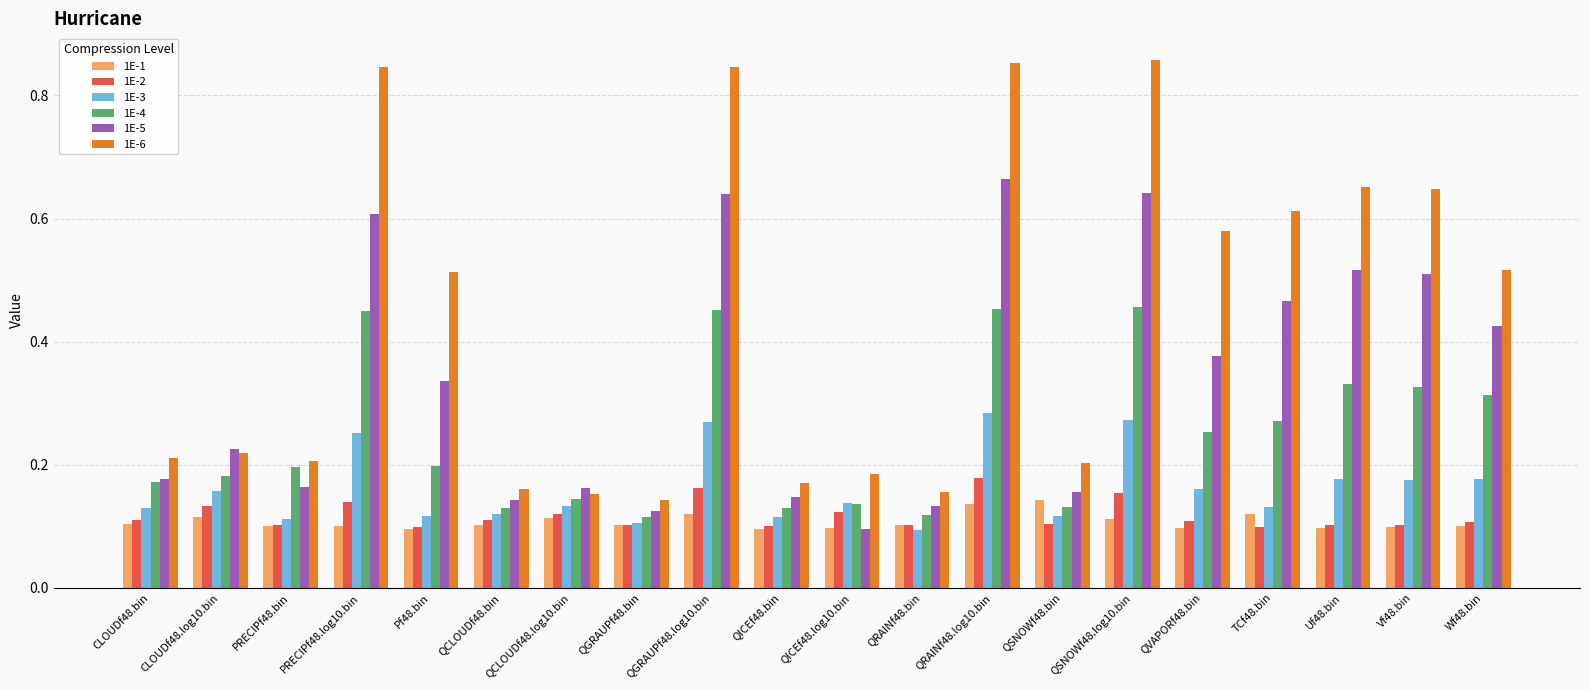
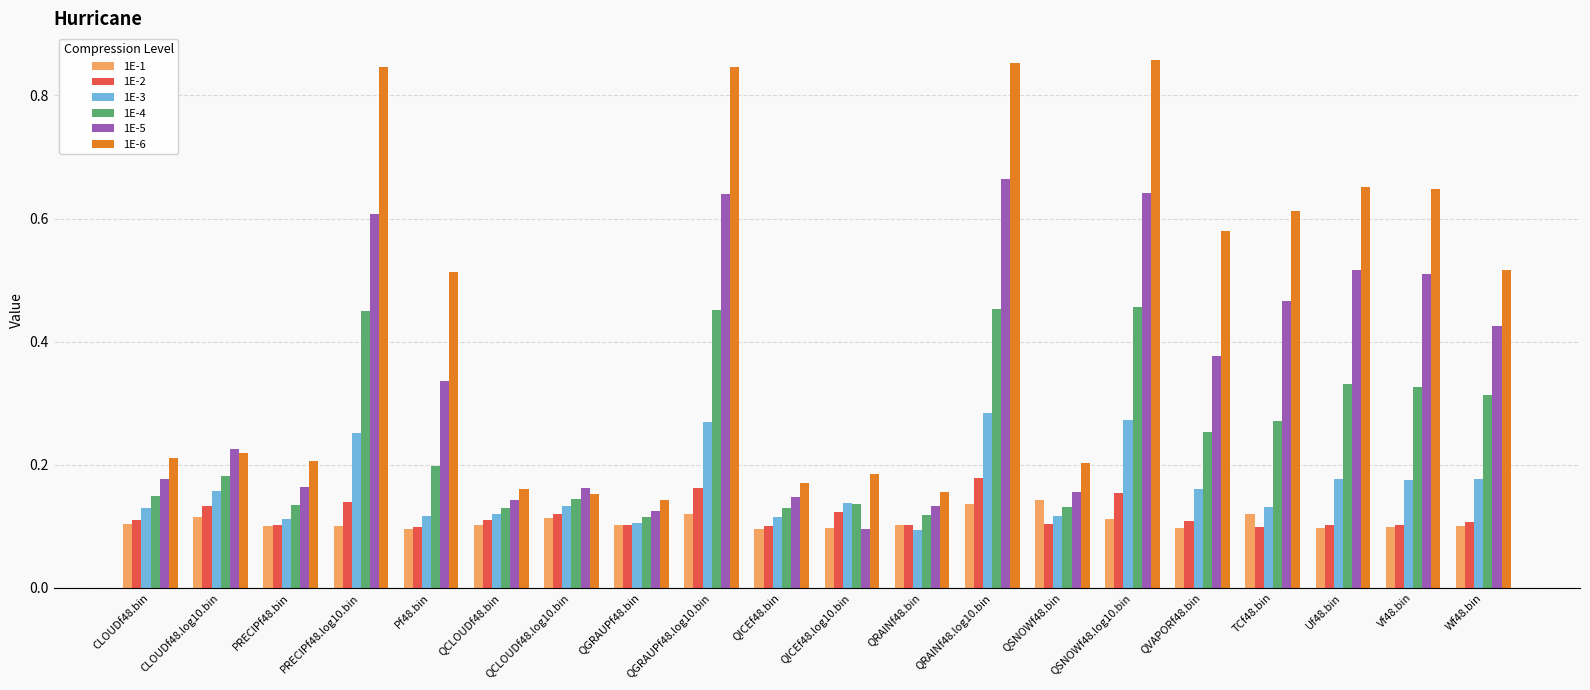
  {
    "1E-1": {
      "CLOUDf48.bin": 0.10,
      "CLOUDf48.log10.bin": 0.12,
      "PRECIPf48.bin": 0.10,
      "PRECIPf48.log10.bin": 0.10,
      "Pf48.bin": 0.10,
      "QCLOUDf48.bin": 0.10,
      "QCLOUDf48.log10.bin": 0.11,
      "QGRAUPf48.bin": 0.10,
      "QGRAUPf48.log10.bin": 0.12,
      "QICEf48.bin": 0.10,
      "QICEf48.log10.bin": 0.10,
      "QRAINf48.bin": 0.10,
      "QRAINf48.log10.bin": 0.14,
      "QSNOWf48.bin": 0.14,
      "QSNOWf48.log10.bin": 0.11,
      "QVAPORf48.bin": 0.10,
      "TCf48.bin": 0.12,
      "Uf48.bin": 0.10,
      "Vf48.bin": 0.10,
      "Wf48.bin": 0.10
    },
    "1E-3": {
      "CLOUDf48.bin": 0.13,
      "CLOUDf48.log10.bin": 0.16,
      "PRECIPf48.bin": 0.11,
      "PRECIPf48.log10.bin": 0.25,
      "Pf48.bin": 0.12,
      "QCLOUDf48.bin": 0.12,
      "QCLOUDf48.log10.bin": 0.13,
      "QGRAUPf48.bin": 0.11,
      "QGRAUPf48.log10.bin": 0.27,
      "QICEf48.bin": 0.12,
      "QICEf48.log10.bin": 0.14,
      "QRAINf48.bin": 0.09,
      "QRAINf48.log10.bin": 0.28,
      "QSNOWf48.bin": 0.12,
      "QSNOWf48.log10.bin": 0.27,
      "QVAPORf48.bin": 0.16,
      "TCf48.bin": 0.13,
      "Uf48.bin": 0.18,
      "Vf48.bin": 0.18,
      "Wf48.bin": 0.18
    },
    "1E-4": {
-     "CLOUDf48.bin": 0.17,
+     "CLOUDf48.bin": 0.15,
      "CLOUDf48.log10.bin": 0.18,
-     "PRECIPf48.bin": 0.20,
+     "PRECIPf48.bin": 0.13,
      "PRECIPf48.log10.bin": 0.45,
      "Pf48.bin": 0.20,
      "QCLOUDf48.bin": 0.13,
      "QCLOUDf48.log10.bin": 0.14,
      "QGRAUPf48.bin": 0.12,
      "QGRAUPf48.log10.bin": 0.45,
      "QICEf48.bin": 0.13,
      "QICEf48.log10.bin": 0.14,
      "QRAINf48.bin": 0.12,
      "QRAINf48.log10.bin": 0.45,
      "QSNOWf48.bin": 0.13,
      "QSNOWf48.log10.bin": 0.46,
      "QVAPORf48.bin": 0.25,
      "TCf48.bin": 0.27,
      "Uf48.bin": 0.33,
      "Vf48.bin": 0.33,
      "Wf48.bin": 0.31
    },
    "1E-5": {
      "CLOUDf48.bin": 0.18,
      "CLOUDf48.log10.bin": 0.23,
      "PRECIPf48.bin": 0.16,
      "PRECIPf48.log10.bin": 0.61,
      "Pf48.bin": 0.34,
      "QCLOUDf48.bin": 0.14,
      "QCLOUDf48.log10.bin": 0.16,
      "QGRAUPf48.bin": 0.13,
      "QGRAUPf48.log10.bin": 0.64,
      "QICEf48.bin": 0.15,
      "QICEf48.log10.bin": 0.10,
      "QRAINf48.bin": 0.13,
      "QRAINf48.log10.bin": 0.66,
      "QSNOWf48.bin": 0.16,
      "QSNOWf48.log10.bin": 0.64,
      "QVAPORf48.bin": 0.38,
      "TCf48.bin": 0.47,
      "Uf48.bin": 0.52,
      "Vf48.bin": 0.51,
      "Wf48.bin": 0.43
    }
  }
